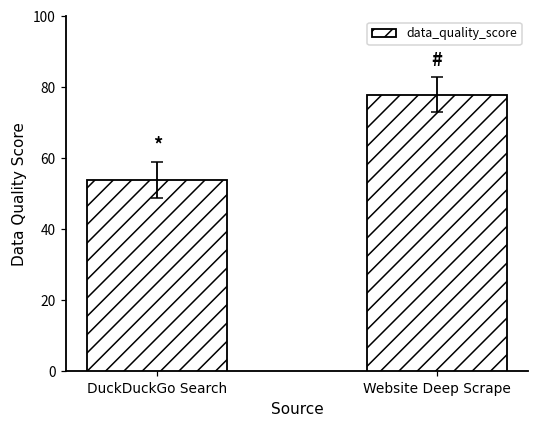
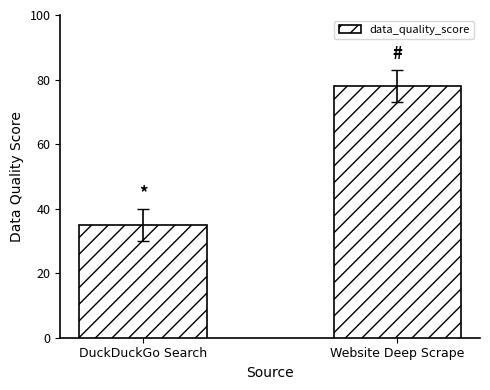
  {
    "data_quality_score": {
-     "DuckDuckGo Search": 54,
+     "DuckDuckGo Search": 35,
      "Website Deep Scrape": 78
    }
  }
